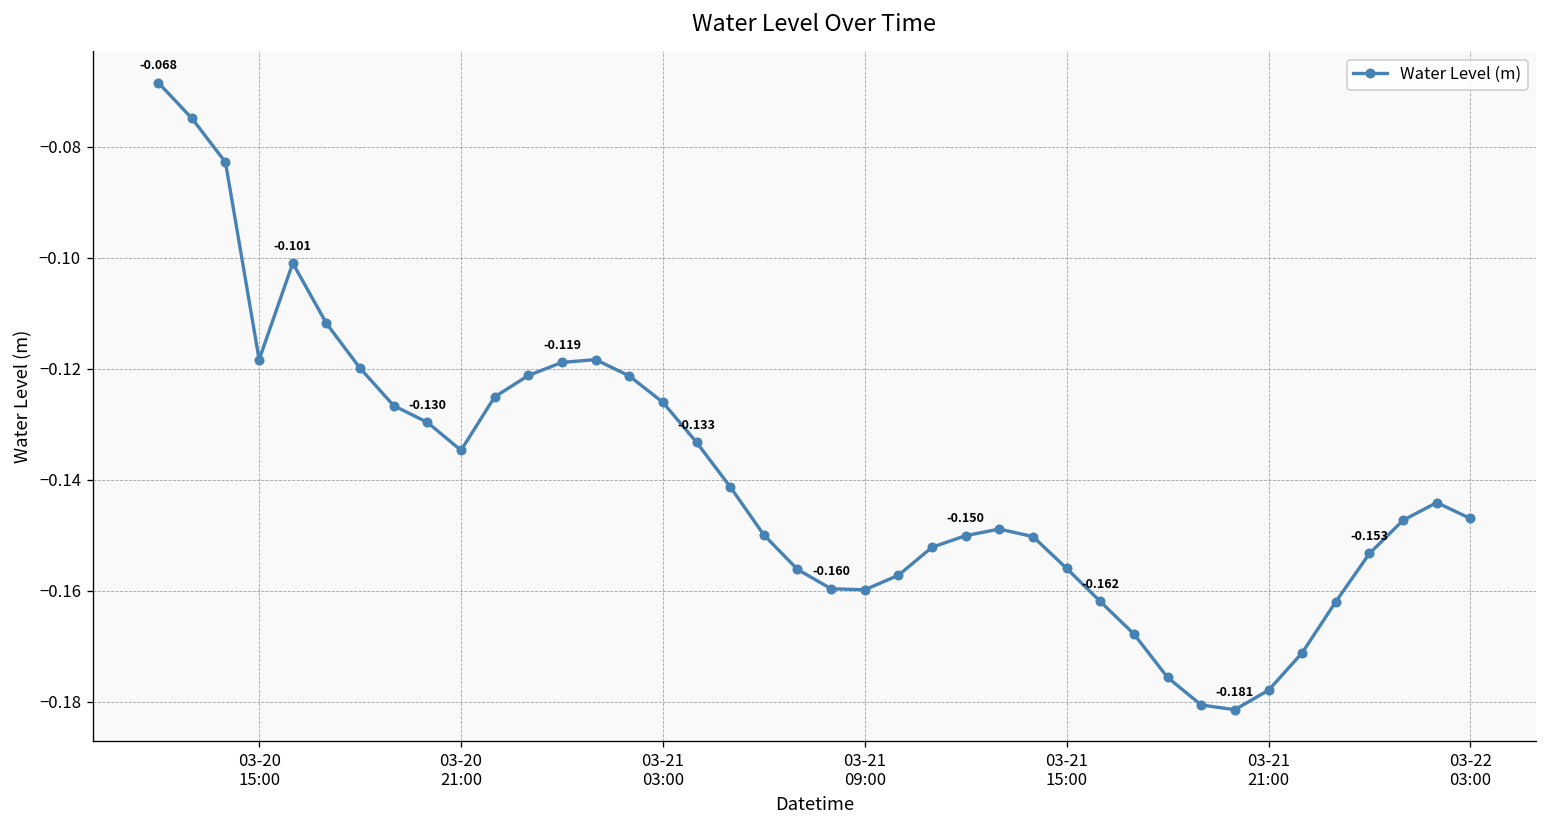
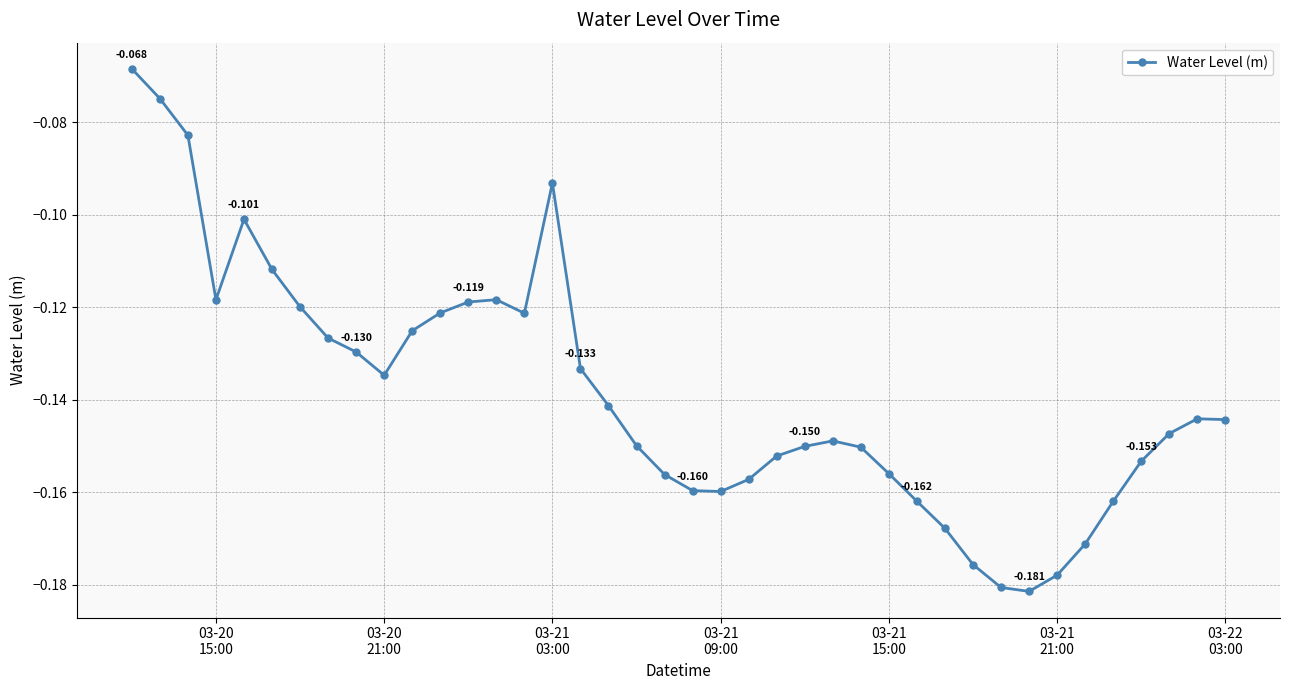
  {
    "03-20 15:00": -0.118,
    "03-20 21:00": -0.135,
-   "03-21 03:00": -0.126,
+   "03-21 03:00": -0.093,
    "03-21 15:00": -0.156,
    "03-21 21:00": -0.178,
-   "03-22 03:00": -0.147
+   "03-22 03:00": -0.144
  }
